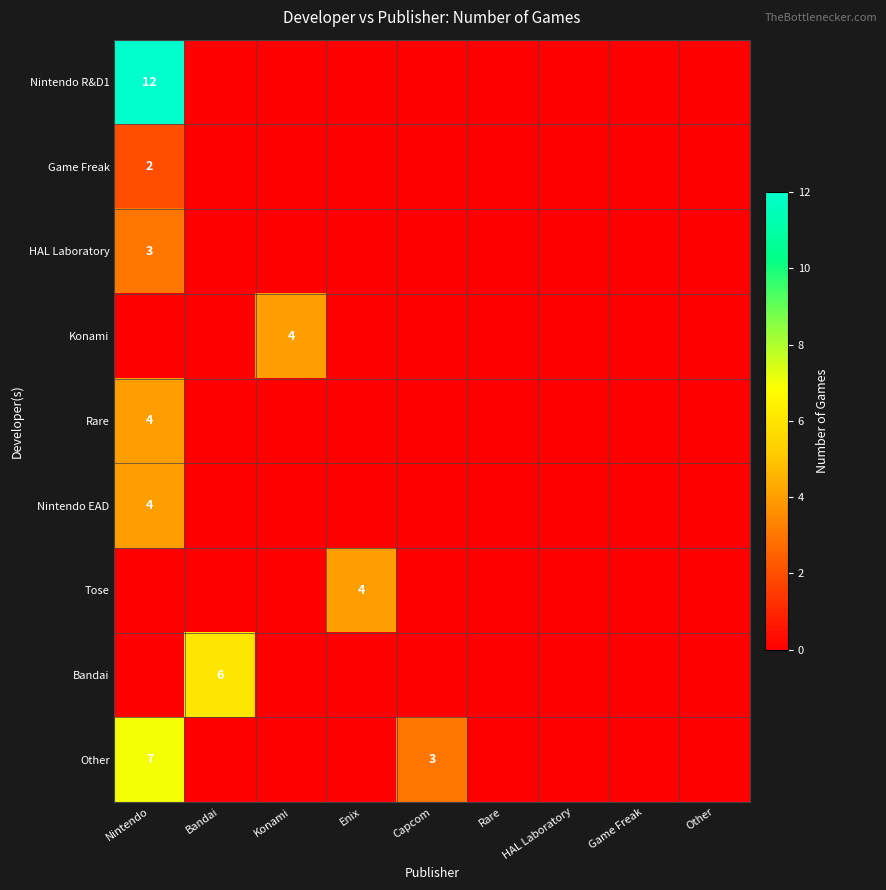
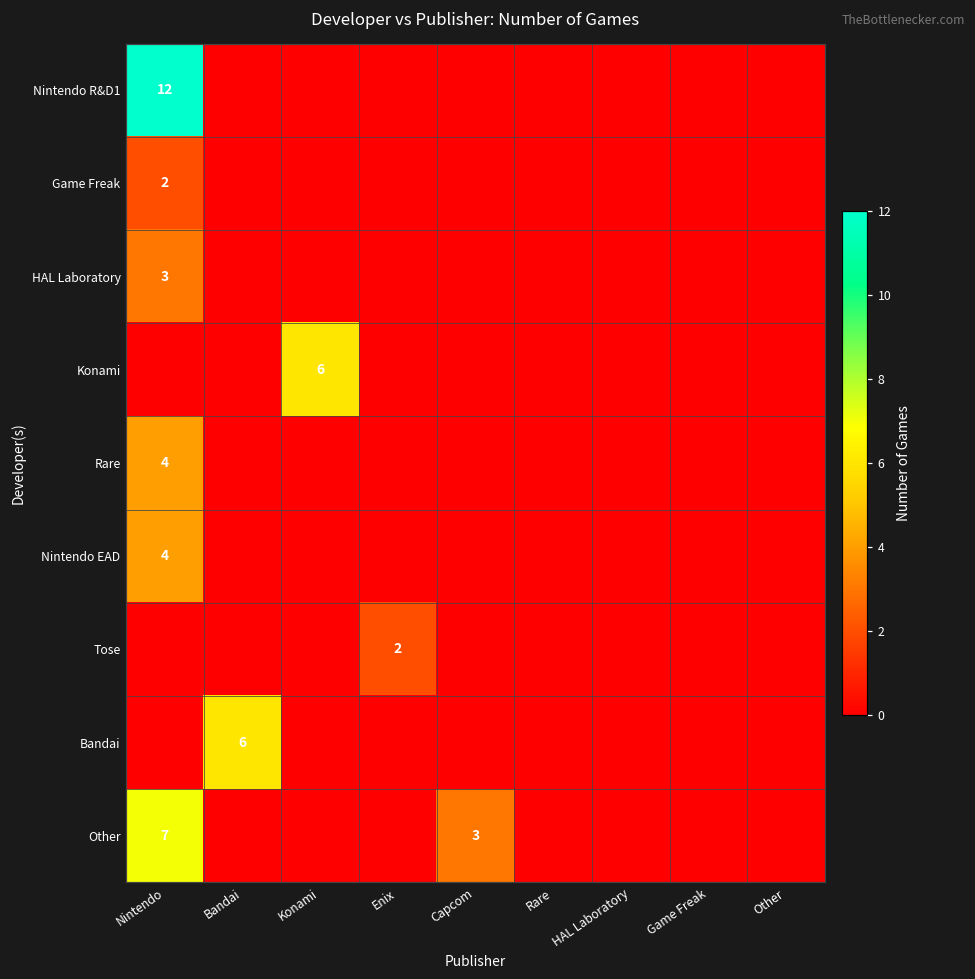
  {
    "Nintendo R&D1": {
      "Nintendo": 12
    },
    "Game Freak": {
      "Nintendo": 2
    },
    "HAL Laboratory": {
      "Nintendo": 3
    },
    "Konami": {
-     "Konami": 4
+     "Konami": 6
    },
    "Rare": {
      "Nintendo": 4
    },
    "Nintendo EAD": {
      "Nintendo": 4
    },
    "Tose": {
-     "Enix": 4
+     "Enix": 2
    },
    "Bandai": {
      "Bandai": 6
    },
    "Other": {
      "Nintendo": 7,
      "Capcom": 3
    }
  }
